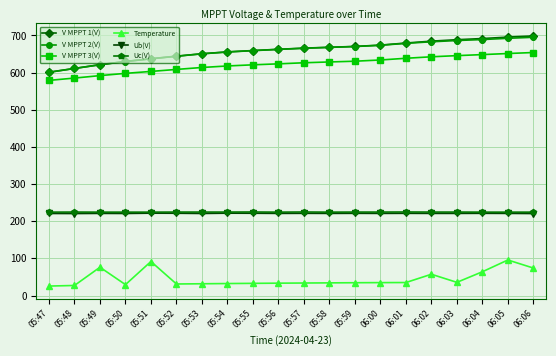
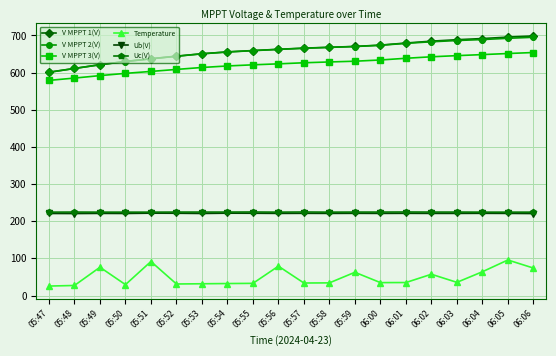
  {
    "Temperature": {
      "05:47": 30,
      "05:48": 30,
      "05:49": 80,
      "05:50": 30,
      "05:51": 90,
      "05:52": 30,
      "05:53": 30,
      "05:54": 30,
      "05:55": 30,
-     "05:56": 30,
+     "05:56": 80,
      "05:57": 30,
      "05:58": 30,
-     "05:59": 30,
+     "05:59": 60,
      "06:00": 30,
      "06:01": 30,
      "06:02": 60,
      "06:03": 40,
      "06:04": 60,
      "06:05": 100,
      "06:06": 70
    }
  }
